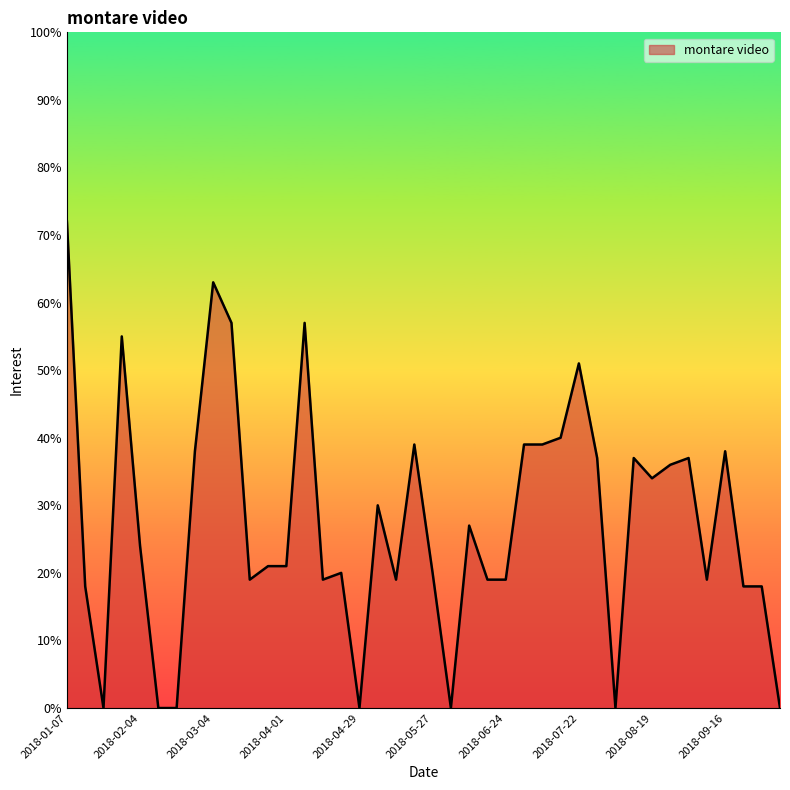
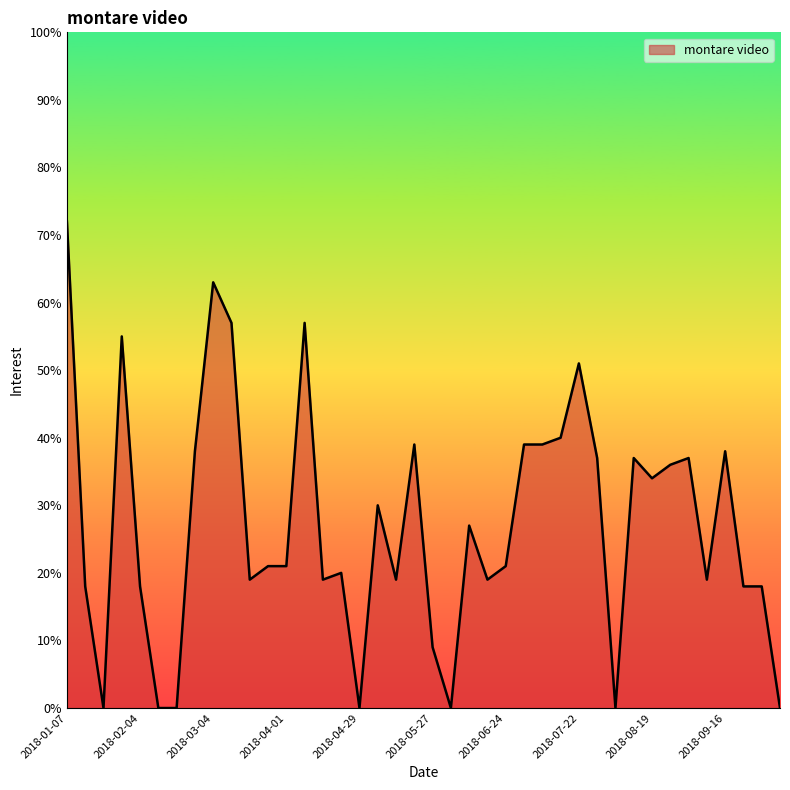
  {
    "2018-01-07": "72%",
-   "2018-02-04": "24%",
+   "2018-02-04": "18%",
    "2018-03-04": "63%",
    "2018-04-01": "21%",
    "2018-04-29": "0%",
-   "2018-05-27": "20%",
-   "2018-06-24": "19%",
+   "2018-05-27": "9%",
+   "2018-06-24": "21%",
    "2018-07-22": "51%",
    "2018-08-19": "34%",
    "2018-09-16": "38%"
  }
